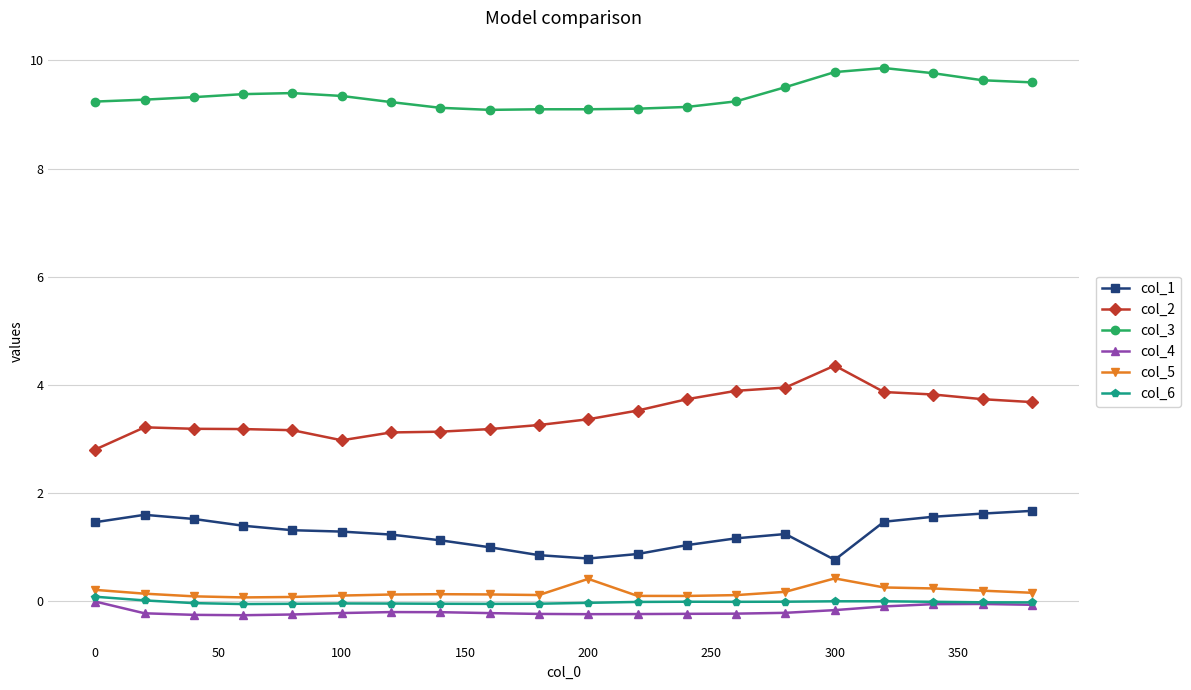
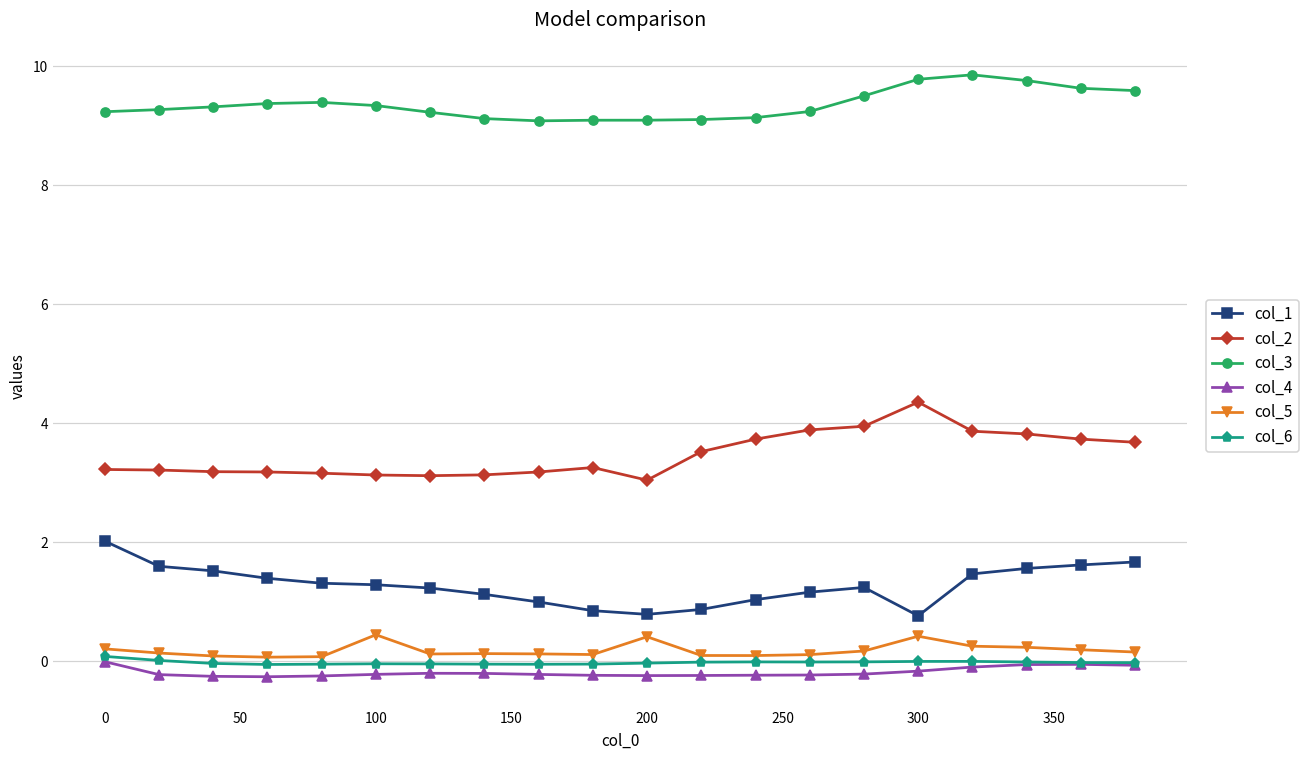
  {
    "col_1": {
-     "0": 1.5,
+     "0": 2.0,
      "100": 1.3,
      "200": 0.8,
      "300": 0.8
    },
    "col_2": {
-     "0": 2.8,
-     "100": 3.0,
-     "200": 3.4,
+     "0": 3.2,
+     "100": 3.1,
+     "200": 3.0,
      "300": 4.4
    },
    "col_4": {
      "0": 0.0,
      "100": -0.2,
      "200": -0.2,
      "300": -0.2
    },
    "col_5": {
      "0": 0.2,
-     "100": 0.1,
+     "100": 0.4,
      "200": 0.4,
      "300": 0.4
    }
  }
